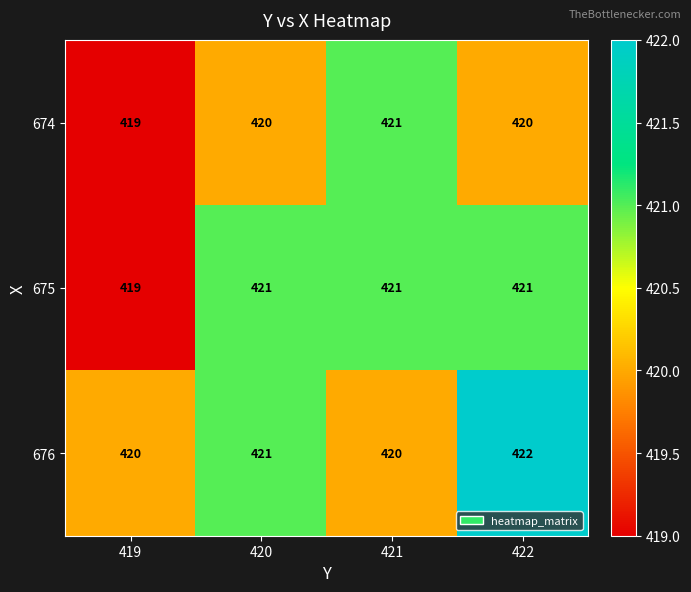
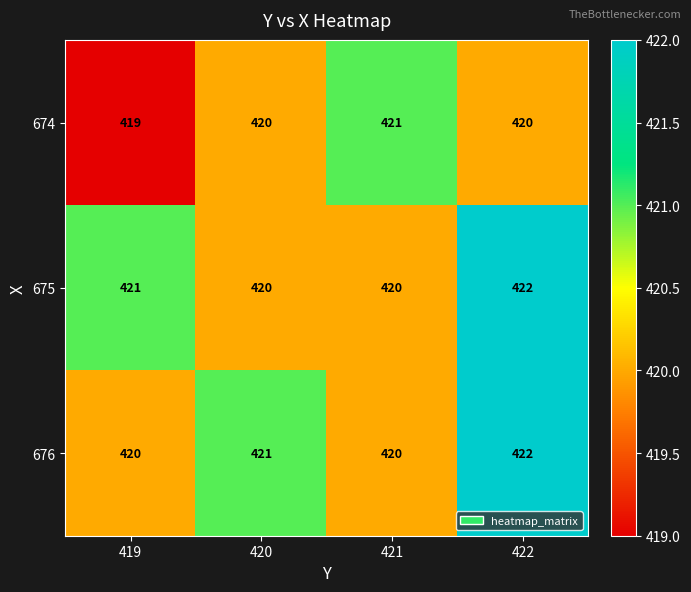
  {
    "674": {
      "419": 419,
      "420": 420,
      "421": 421,
      "422": 420
    },
    "675": {
-     "419": 419,
-     "420": 421,
-     "421": 421,
-     "422": 421
+     "419": 421,
+     "420": 420,
+     "421": 420,
+     "422": 422
    },
    "676": {
      "419": 420,
      "420": 421,
      "421": 420,
      "422": 422
    }
  }
